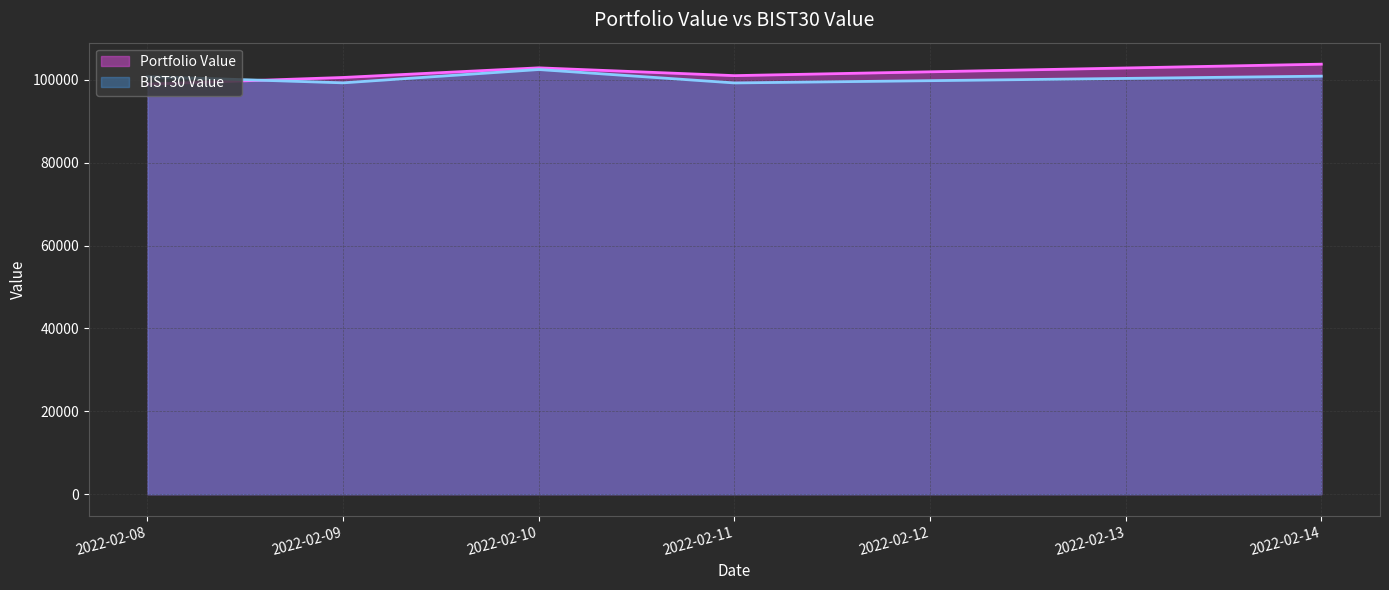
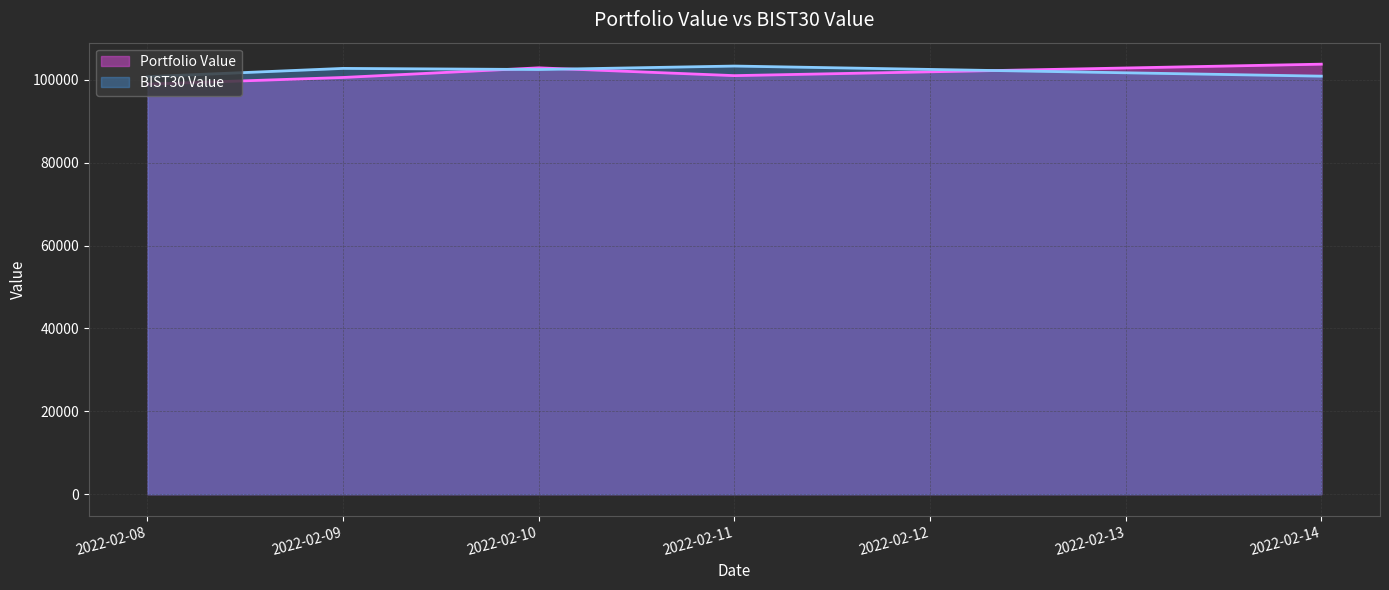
  {
    "Portfolio Value": {
      "2022-02-09": 101000,
      "2022-02-11": 101000,
      "2022-02-14": 104000
    },
    "BIST30 Value": {
-     "2022-02-09": 99000,
-     "2022-02-11": 99000,
+     "2022-02-09": 103000,
+     "2022-02-11": 103000,
      "2022-02-14": 101000
    }
  }
